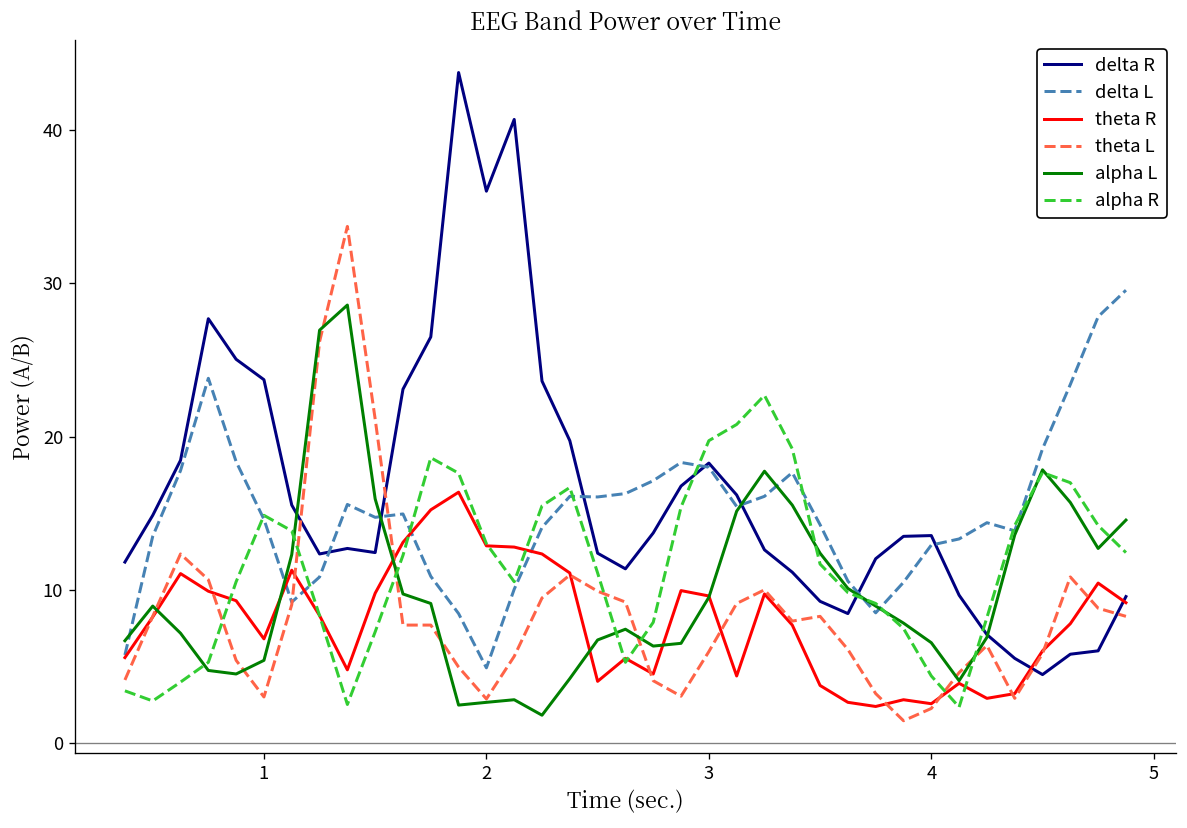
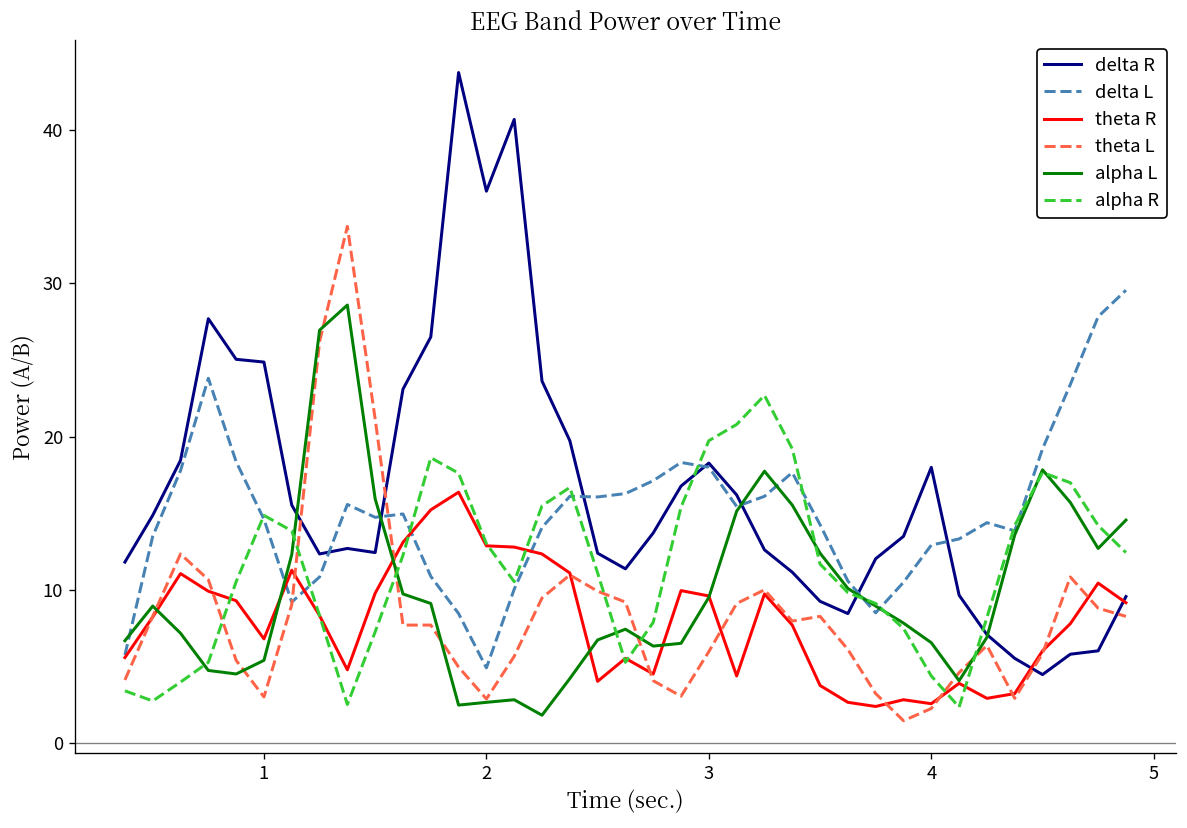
  {
    "delta R": {
-     "1": 23.7,
+     "1": 24.9,
      "2": 36.0,
      "3": 18.3,
-     "4": 13.6
+     "4": 18.0
    },
    "delta L": {
      "1": 14.6,
      "2": 4.9,
      "3": 18.0,
      "4": 12.9
    },
    "theta R": {
      "1": 6.8,
      "4": 2.6
    },
    "theta L": {
      "1": 3.0,
      "2": 2.9,
      "3": 6.0,
      "4": 2.3
    },
    "alpha L": {
      "1": 5.4,
      "2": 2.7,
      "4": 6.6
    },
    "alpha R": {
      "1": 14.9,
      "3": 19.7,
      "4": 4.4
    }
  }
